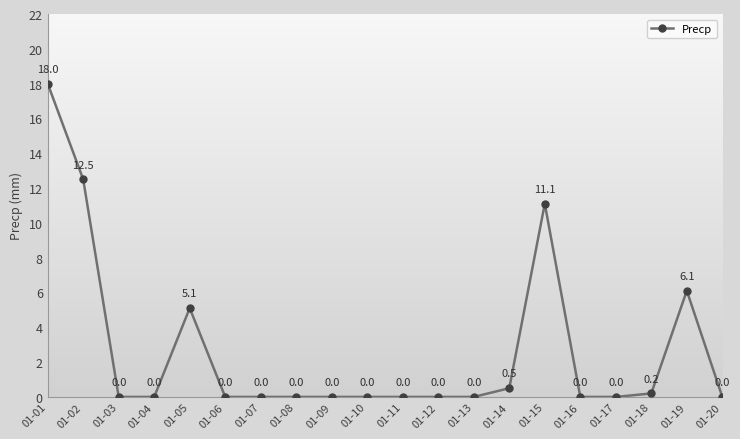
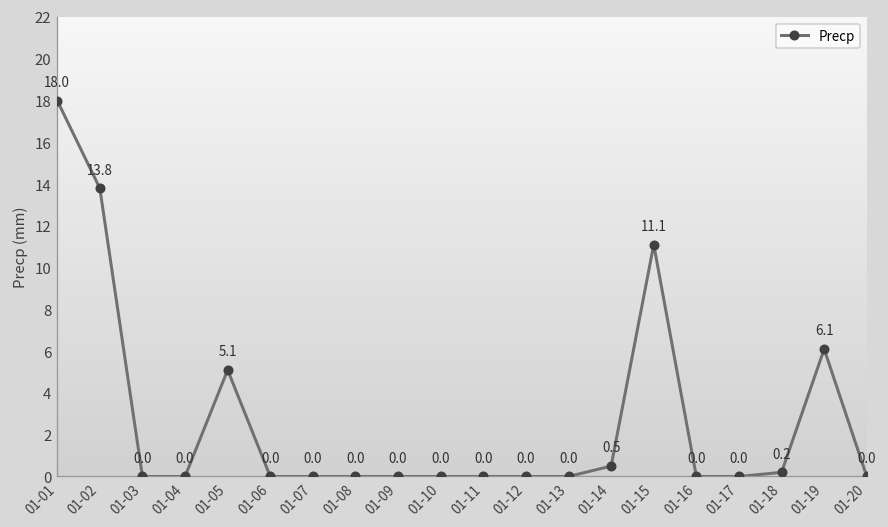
  {
    "01-01": 18.0,
-   "01-02": 12.5,
+   "01-02": 13.8,
    "01-03": 0.0,
    "01-04": 0.0,
    "01-05": 5.1,
    "01-06": 0.0,
    "01-07": 0.0,
    "01-08": 0.0,
    "01-09": 0.0,
    "01-10": 0.0,
    "01-11": 0.0,
    "01-12": 0.0,
    "01-13": 0.0,
    "01-14": 0.5,
    "01-15": 11.1,
    "01-16": 0.0,
    "01-17": 0.0,
    "01-18": 0.2,
    "01-19": 6.1,
    "01-20": 0.0
  }
